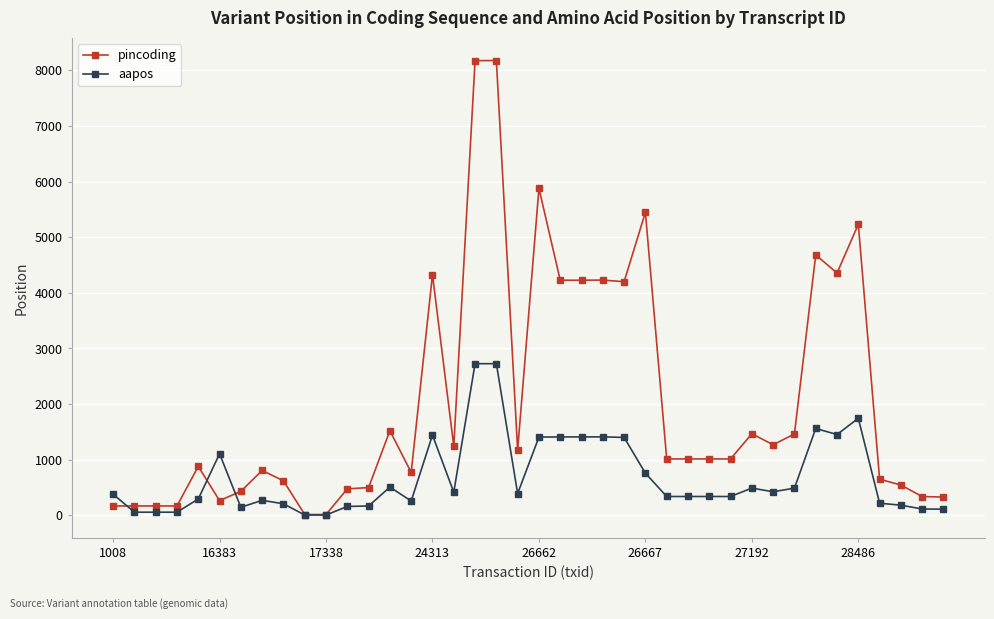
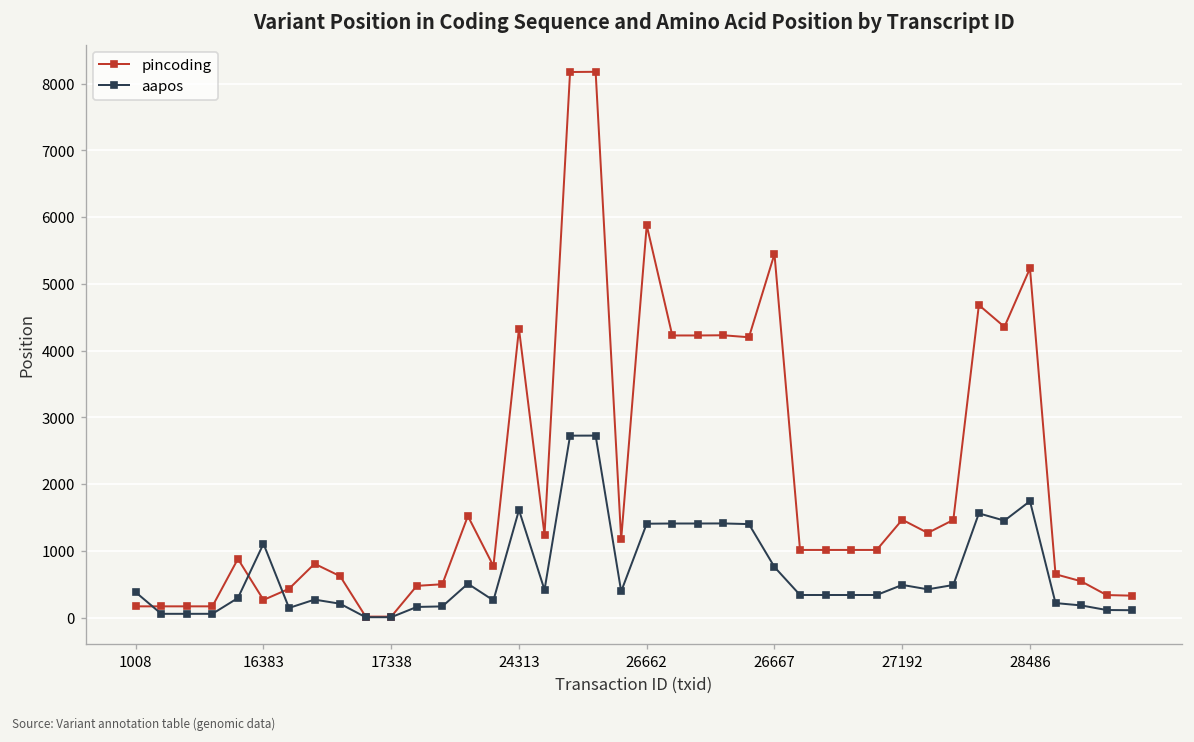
  {
    "pincoding": {
      "1008": 200,
      "16383": 300,
      "24313": 4300,
      "26662": 5900,
      "26667": 5400,
      "27192": 1500,
      "28486": 5200
    },
    "aapos": {
      "1008": 400,
      "16383": 1100,
-     "24313": 1400,
+     "24313": 1600,
      "26662": 1400,
      "26667": 800,
      "27192": 500,
      "28486": 1700
    }
  }
